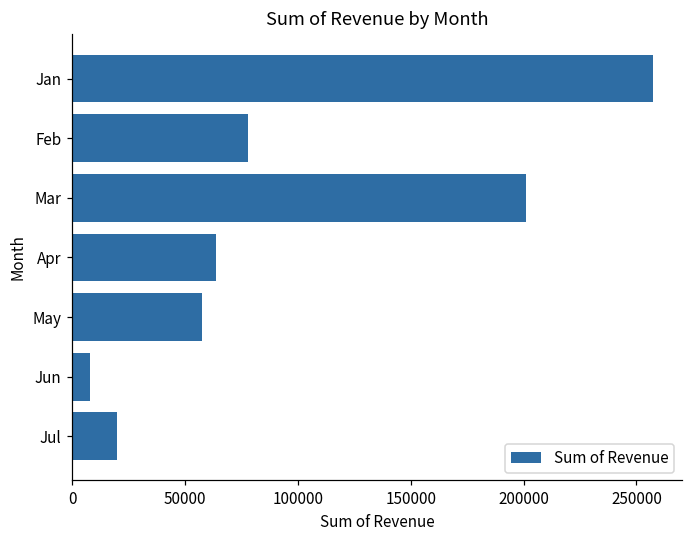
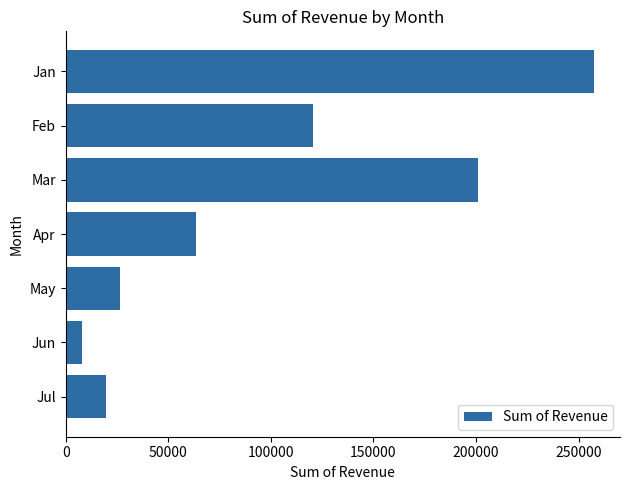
  {
    "Jan": 257000,
-   "Feb": 78000,
+   "Feb": 121000,
    "Mar": 201000,
    "Apr": 64000,
-   "May": 58000,
+   "May": 26000,
    "Jun": 8000,
    "Jul": 20000
  }
